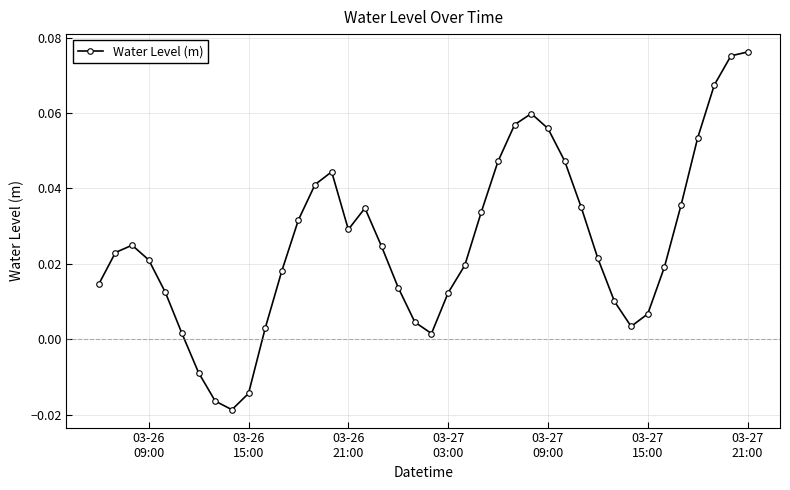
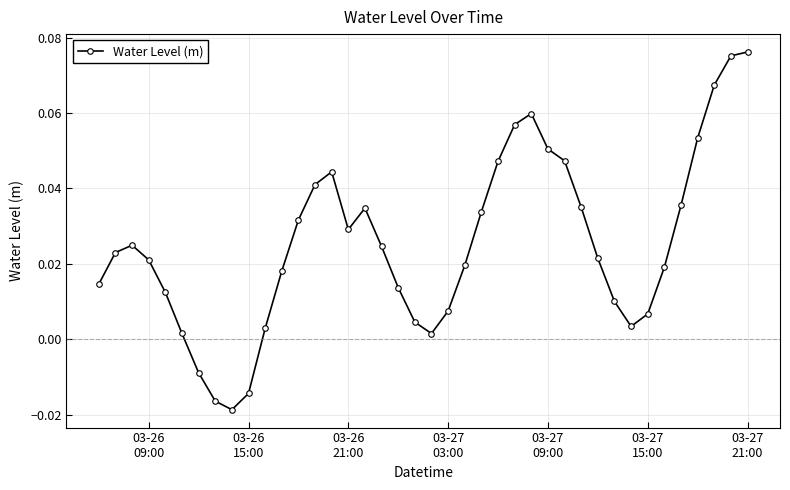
  {
    "03-26 09:00": 0.021,
    "03-26 15:00": -0.014,
    "03-26 21:00": 0.029,
-   "03-27 03:00": 0.012,
-   "03-27 09:00": 0.056,
+   "03-27 03:00": 0.007,
+   "03-27 09:00": 0.050,
    "03-27 15:00": 0.007,
    "03-27 21:00": 0.076
  }
